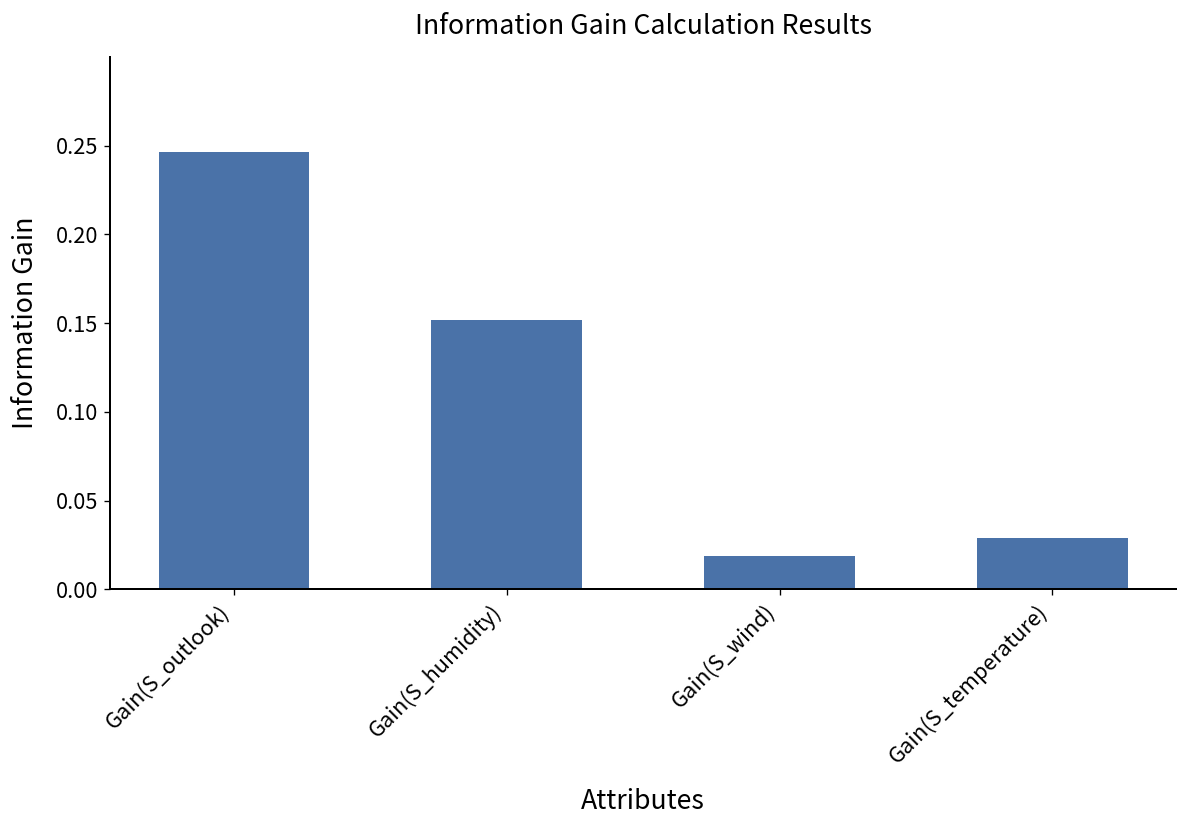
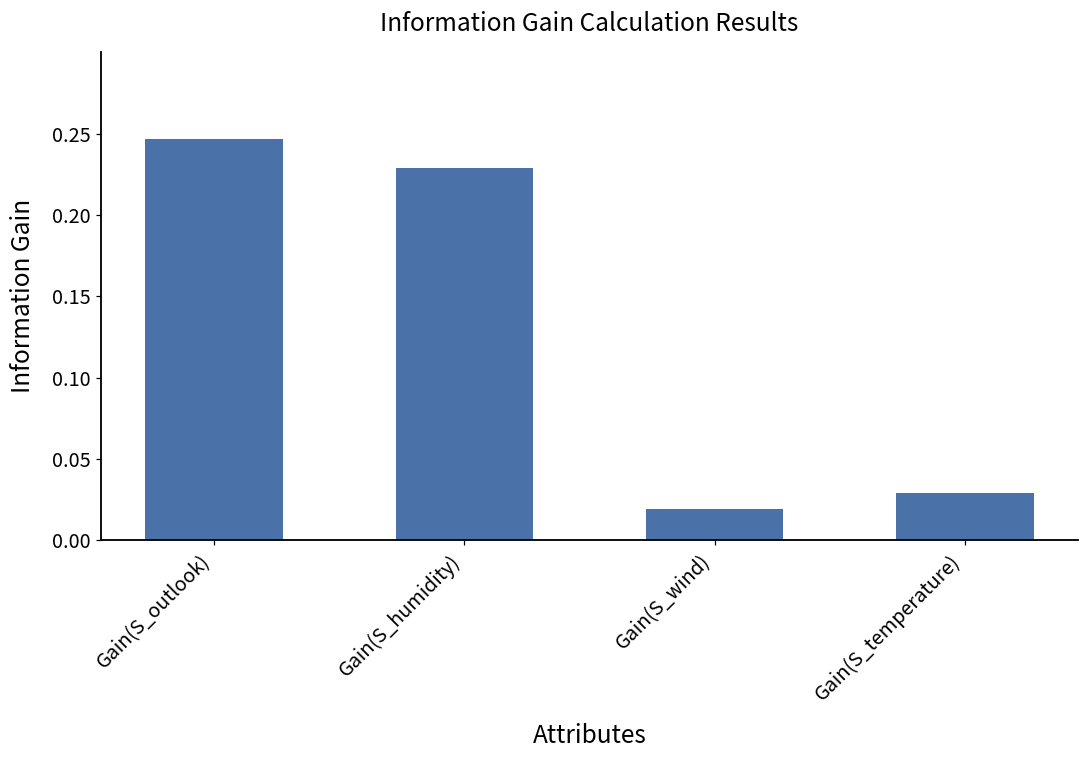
  {
    "Gain(S_outlook)": 0.246,
-   "Gain(S_humidity)": 0.152,
+   "Gain(S_humidity)": 0.229,
    "Gain(S_wind)": 0.019,
    "Gain(S_temperature)": 0.029
  }
